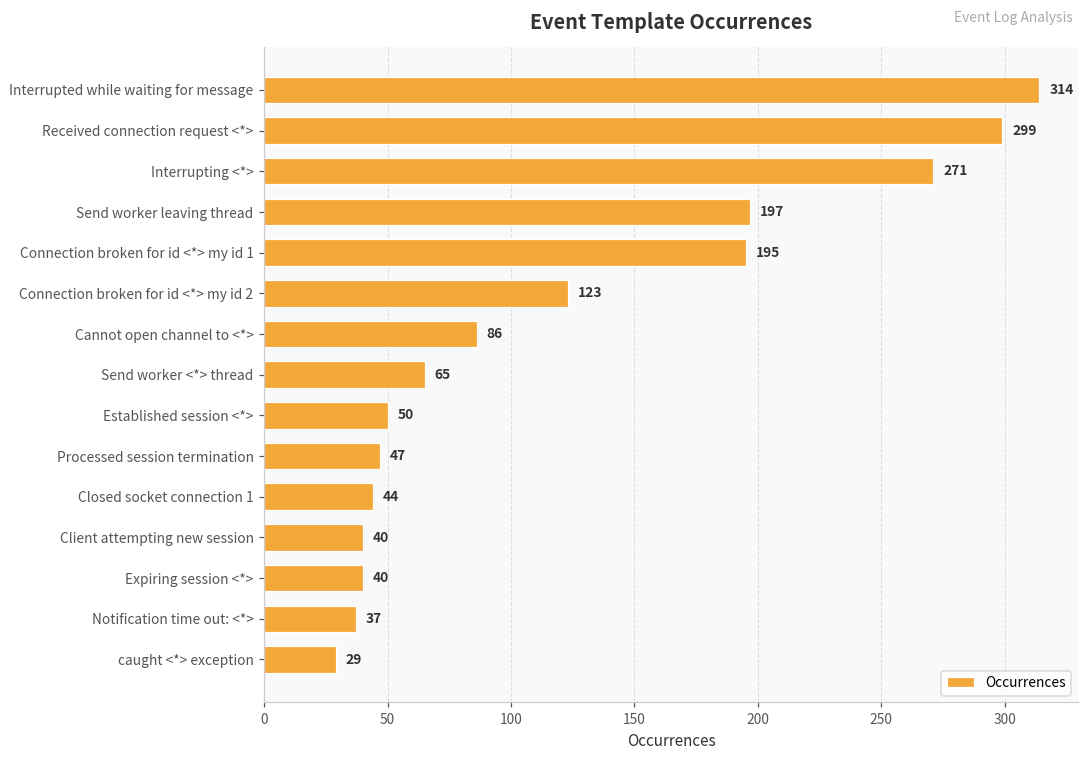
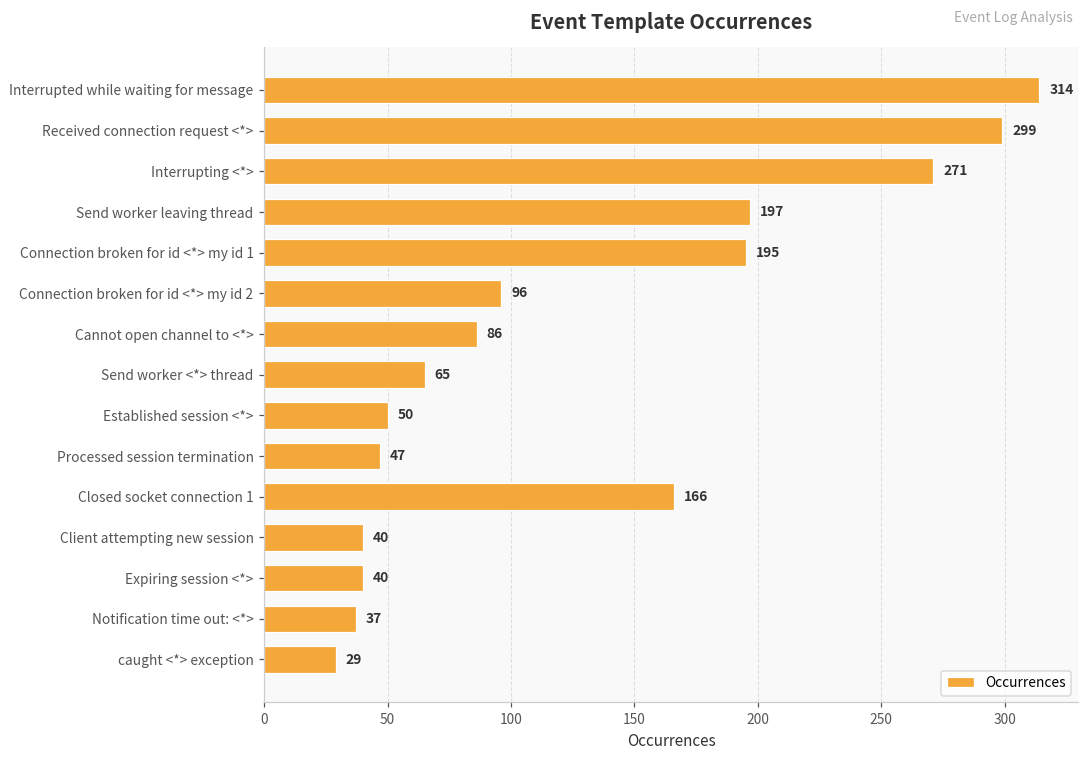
  {
    "Interrupted while waiting for message": 314,
    "Received connection request <*>": 299,
    "Interrupting <*>": 271,
    "Send worker leaving thread": 197,
    "Connection broken for id <*> my id 1": 195,
-   "Connection broken for id <*> my id 2": 123,
+   "Connection broken for id <*> my id 2": 96,
    "Cannot open channel to <*>": 86,
    "Send worker <*> thread": 65,
    "Established session <*>": 50,
    "Processed session termination": 47,
-   "Closed socket connection 1": 44,
+   "Closed socket connection 1": 166,
    "Client attempting new session": 40,
    "Expiring session <*>": 40,
    "Notification time out: <*>": 37,
    "caught <*> exception": 29
  }
